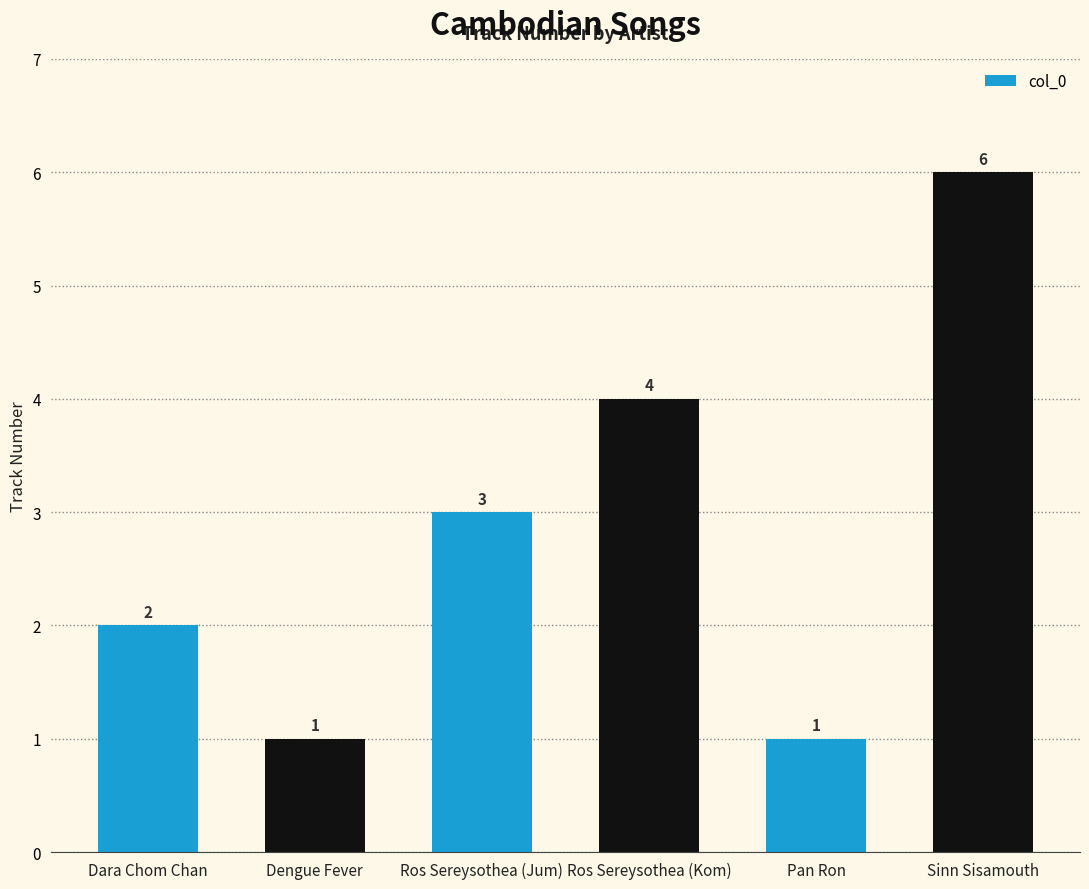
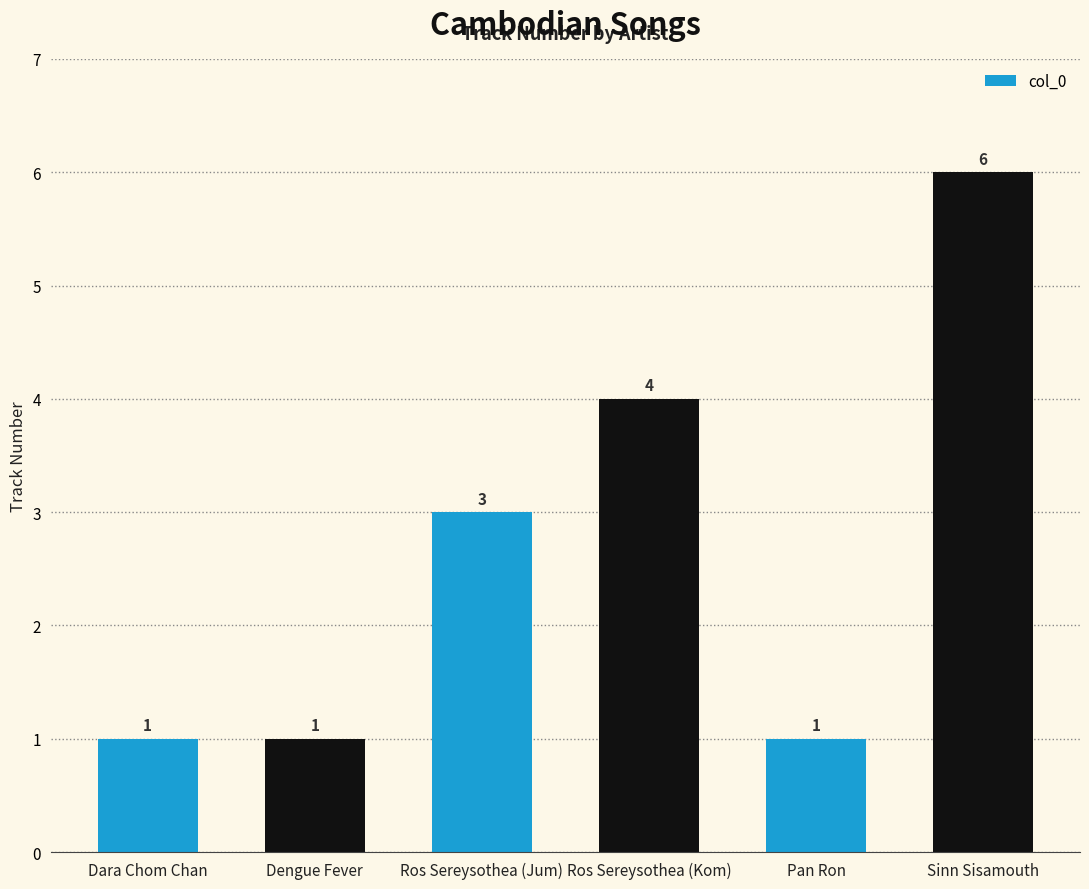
  {
-   "Dara Chom Chan": 2,
+   "Dara Chom Chan": 1,
    "Dengue Fever": 1,
    "Ros Sereysothea (Jum)": 3,
    "Ros Sereysothea (Kom)": 4,
    "Pan Ron": 1,
    "Sinn Sisamouth": 6
  }
